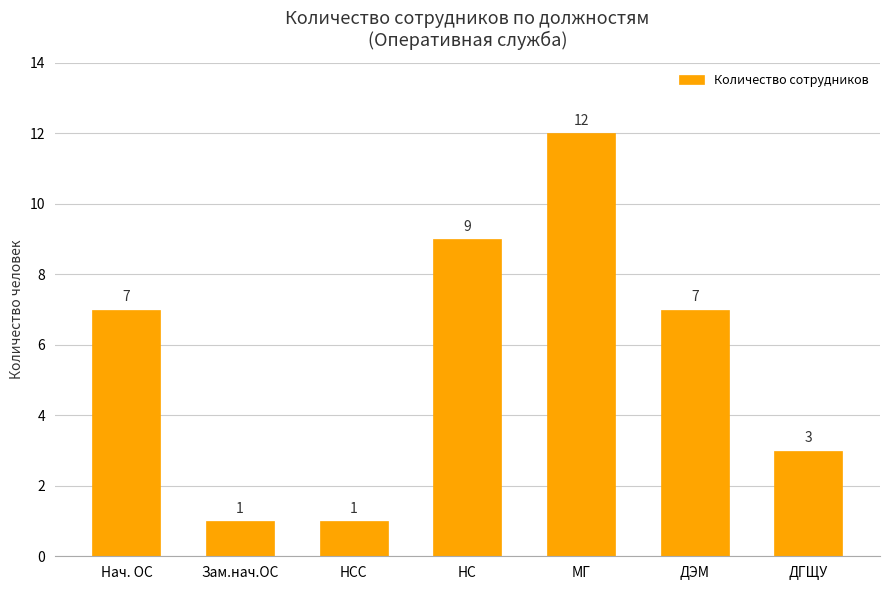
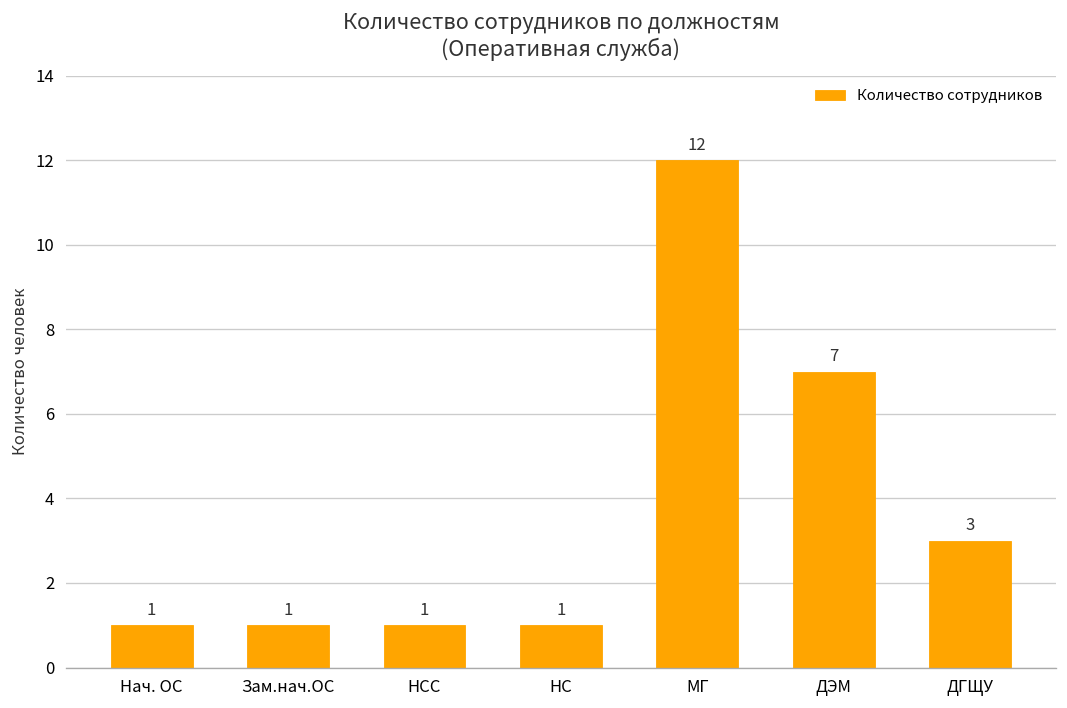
  {
-   "Нач. ОС": 7,
+   "Нач. ОС": 1,
    "Зам.нач.ОС": 1,
    "НСС": 1,
-   "НС": 9,
+   "НС": 1,
    "МГ": 12,
    "ДЭМ": 7,
    "ДГЩУ": 3
  }
